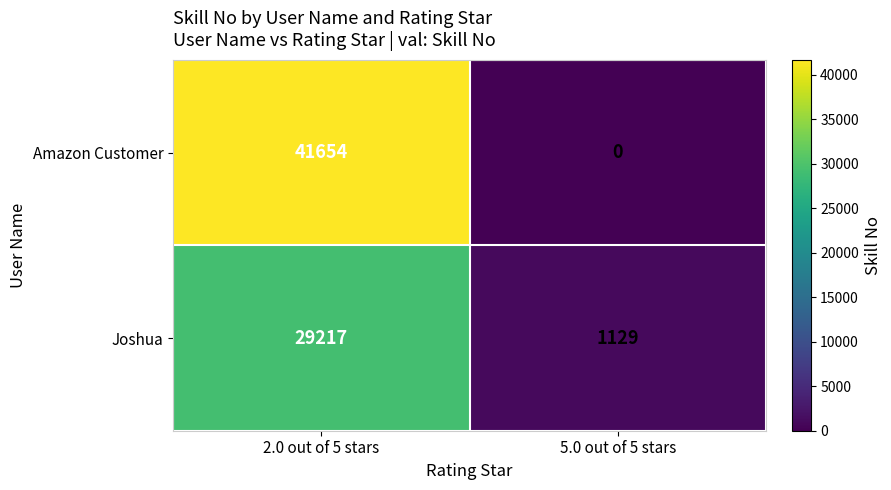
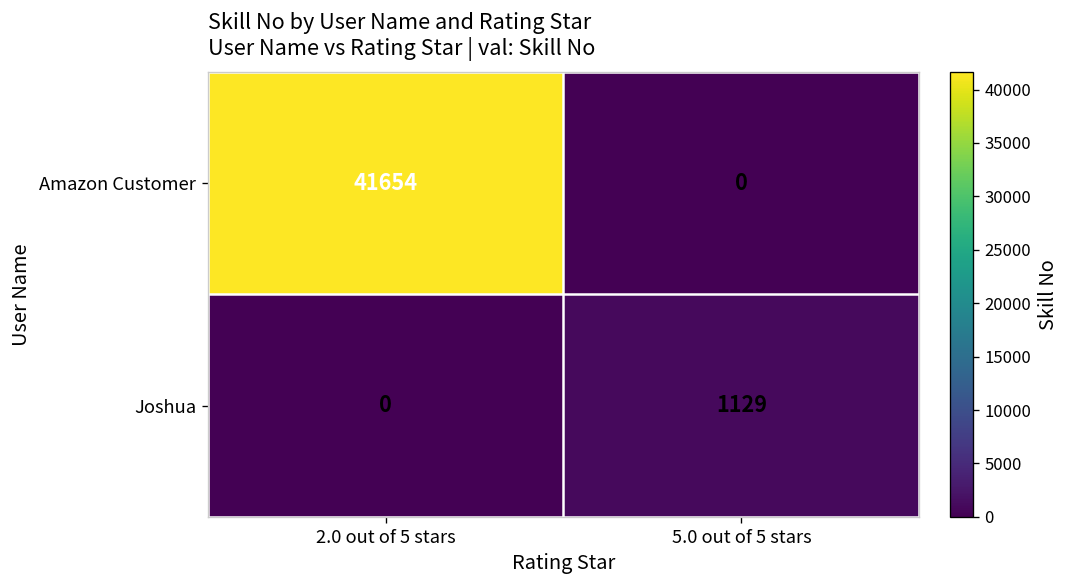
  {
    "Amazon Customer": {
      "2.0 out of 5 stars": 41654,
      "5.0 out of 5 stars": 0
    },
    "Joshua": {
-     "2.0 out of 5 stars": 29217,
+     "2.0 out of 5 stars": 0,
      "5.0 out of 5 stars": 1129
    }
  }
